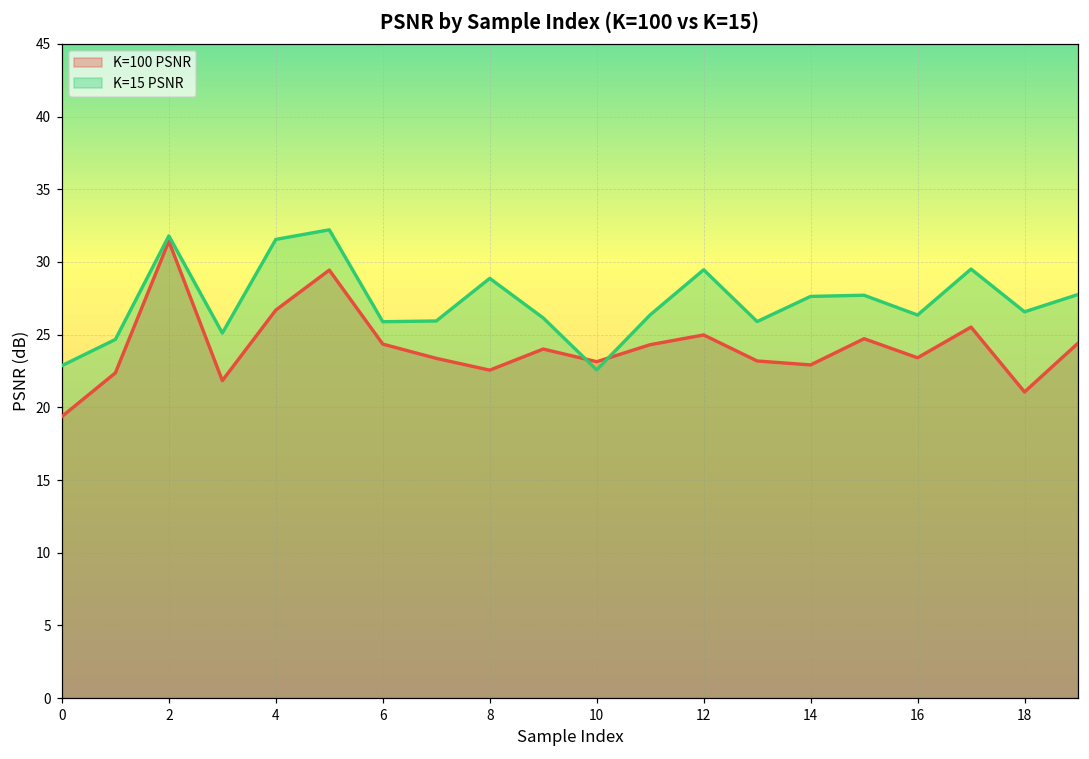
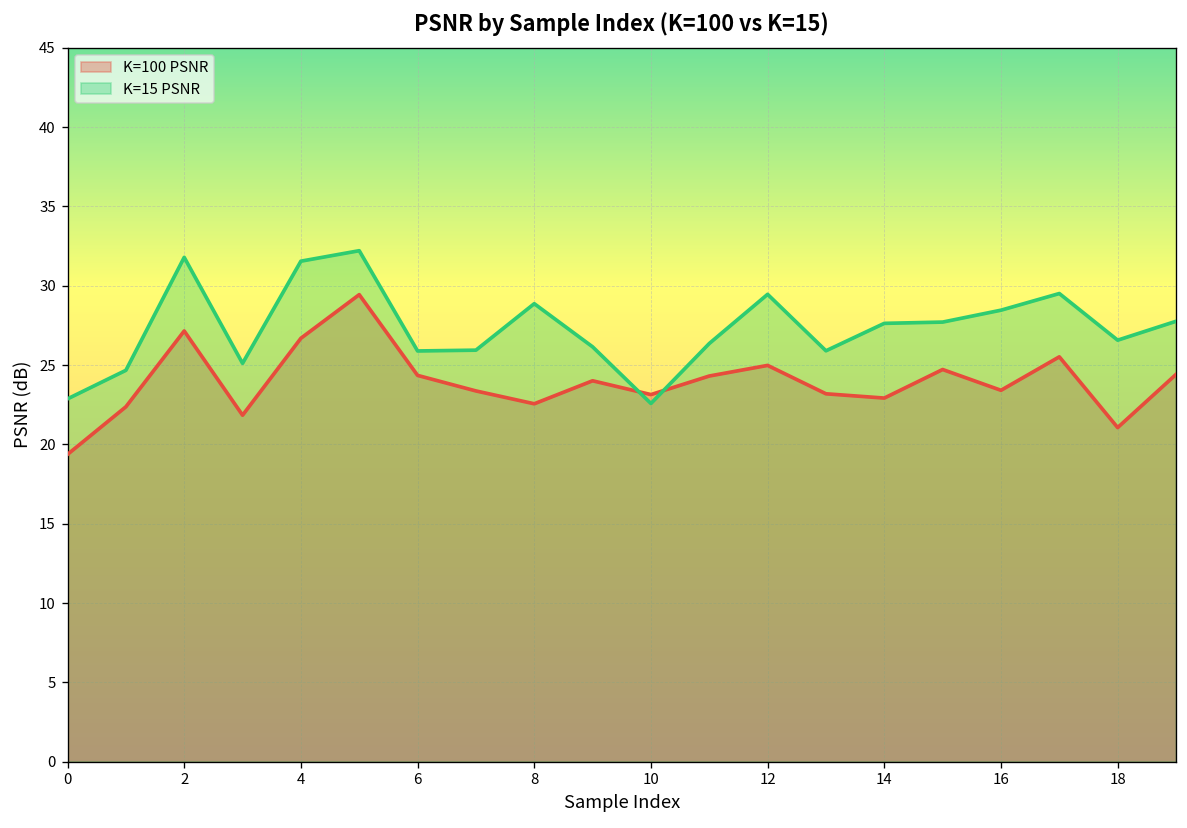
  {
    "K=100 PSNR": {
      "0": 19.4,
-     "2": 31.4,
+     "2": 27.2,
      "4": 26.7,
      "6": 24.4,
      "8": 22.6,
      "10": 23.1,
      "12": 25.0,
      "14": 22.9,
      "16": 23.4,
      "18": 21.1
    },
    "K=15 PSNR": {
      "0": 22.9,
      "2": 31.8,
      "4": 31.6,
      "6": 25.9,
      "8": 28.9,
      "10": 22.6,
      "12": 29.5,
      "14": 27.6,
-     "16": 26.4,
+     "16": 28.5,
      "18": 26.6
    }
  }
